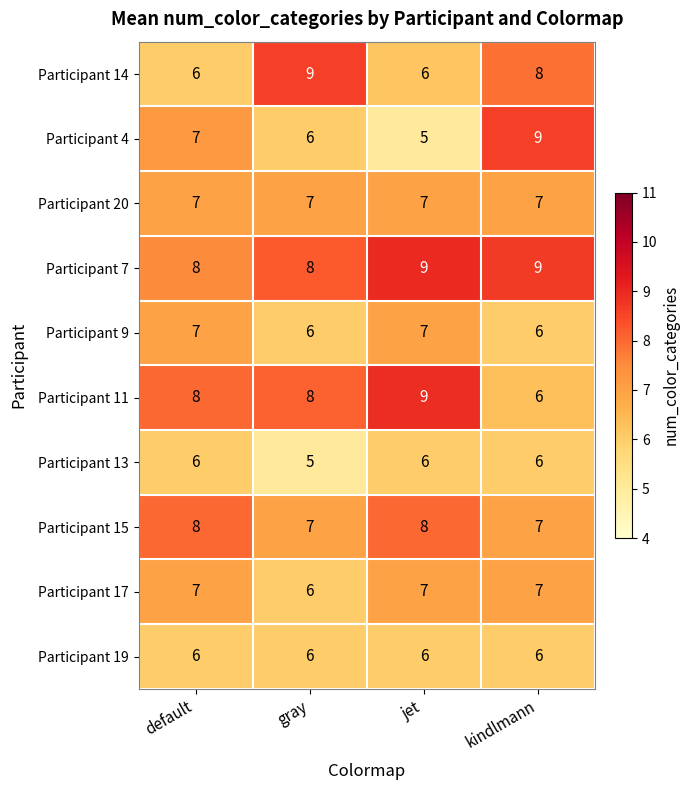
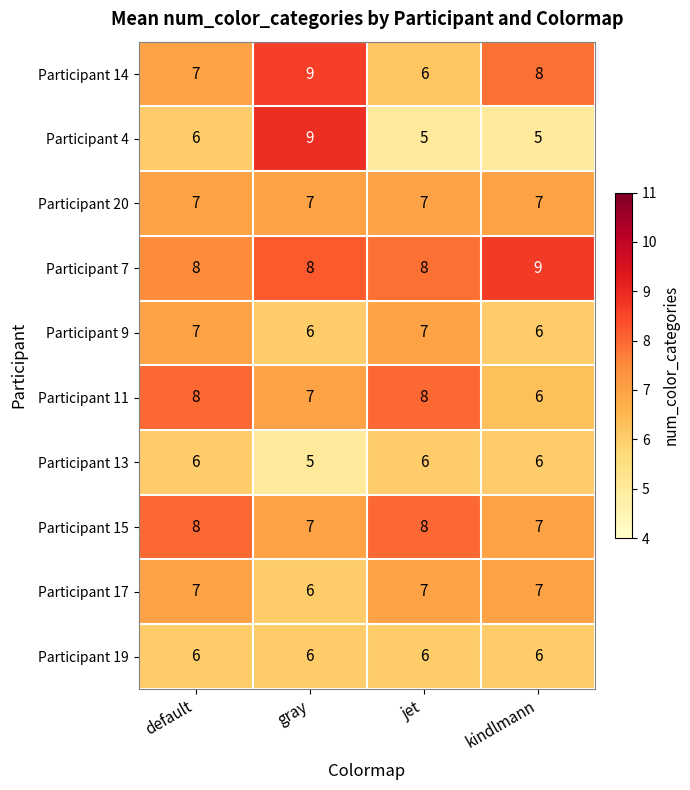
  {
    "Participant 14": {
-     "default": 6,
+     "default": 7,
      "gray": 9,
      "jet": 6,
      "kindlmann": 8
    },
    "Participant 4": {
-     "default": 7,
-     "gray": 6,
+     "default": 6,
+     "gray": 9,
      "jet": 5,
-     "kindlmann": 9
+     "kindlmann": 5
    },
    "Participant 20": {
      "default": 7,
      "gray": 7,
      "jet": 7,
      "kindlmann": 7
    },
    "Participant 7": {
      "default": 8,
      "gray": 8,
-     "jet": 9,
+     "jet": 8,
      "kindlmann": 9
    },
    "Participant 9": {
      "default": 7,
      "gray": 6,
      "jet": 7,
      "kindlmann": 6
    },
    "Participant 11": {
      "default": 8,
-     "gray": 8,
-     "jet": 9,
+     "gray": 7,
+     "jet": 8,
      "kindlmann": 6
    },
    "Participant 13": {
      "default": 6,
      "gray": 5,
      "jet": 6,
      "kindlmann": 6
    },
    "Participant 15": {
      "default": 8,
      "gray": 7,
      "jet": 8,
      "kindlmann": 7
    },
    "Participant 17": {
      "default": 7,
      "gray": 6,
      "jet": 7,
      "kindlmann": 7
    },
    "Participant 19": {
      "default": 6,
      "gray": 6,
      "jet": 6,
      "kindlmann": 6
    }
  }
